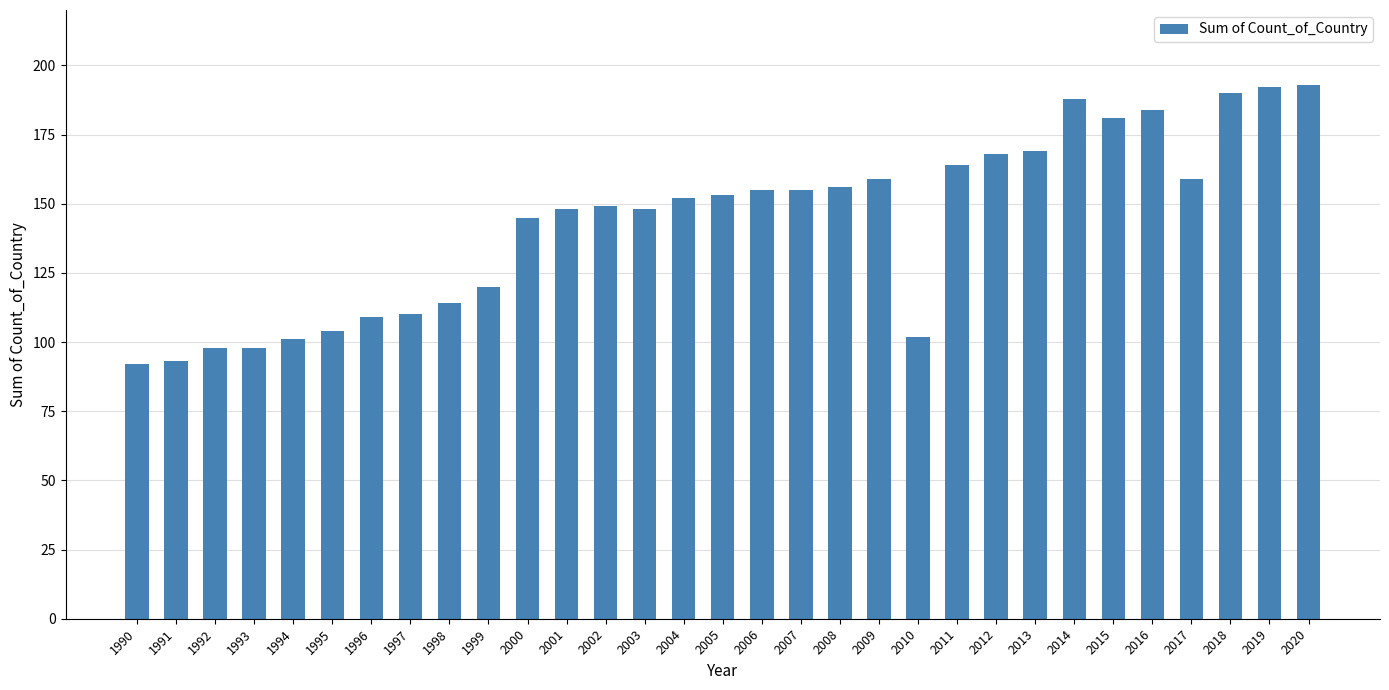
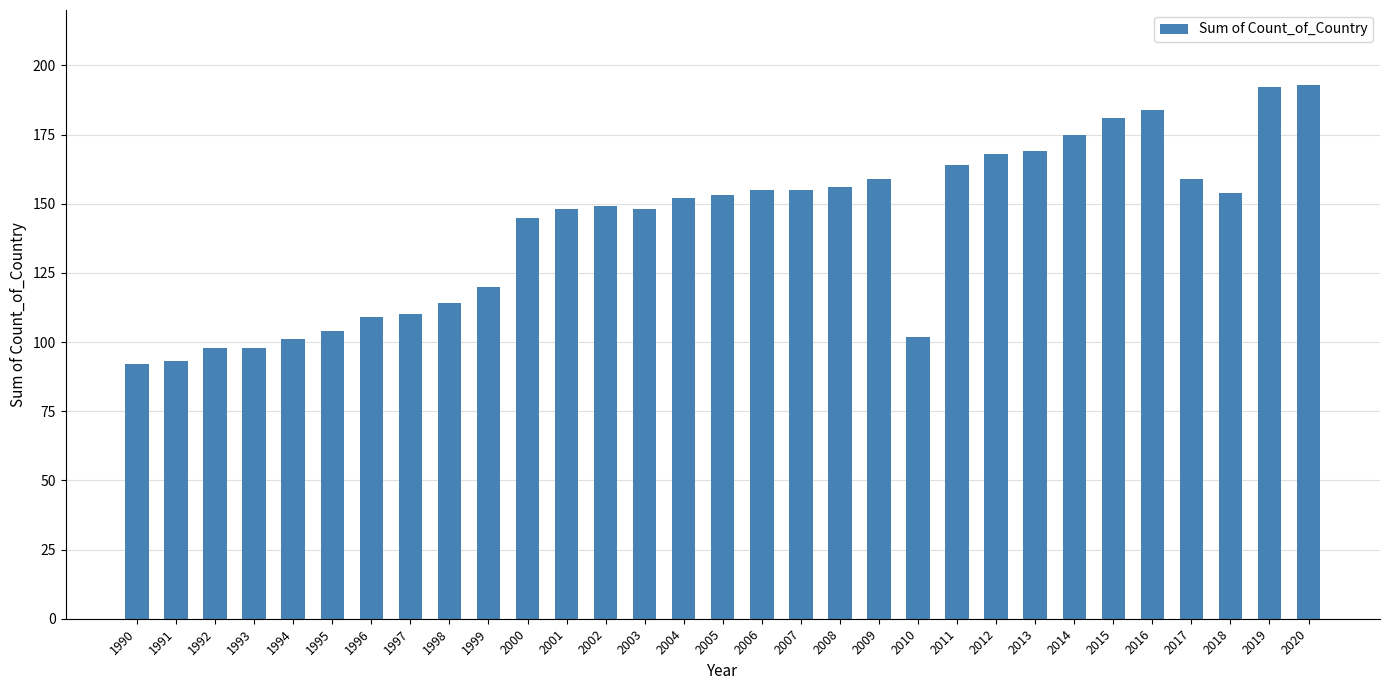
  {
    "1990": 92,
    "1991": 93,
    "1992": 98,
    "1993": 98,
    "1994": 101,
    "1995": 104,
    "1996": 109,
    "1997": 110,
    "1998": 114,
    "1999": 120,
    "2000": 145,
    "2001": 148,
    "2002": 149,
    "2003": 148,
    "2004": 152,
    "2005": 153,
    "2006": 155,
    "2007": 155,
    "2008": 156,
    "2009": 159,
    "2010": 102,
    "2011": 164,
    "2012": 168,
    "2013": 169,
-   "2014": 188,
+   "2014": 175,
    "2015": 181,
    "2016": 184,
    "2017": 159,
-   "2018": 190,
+   "2018": 154,
    "2019": 192,
    "2020": 193
  }
